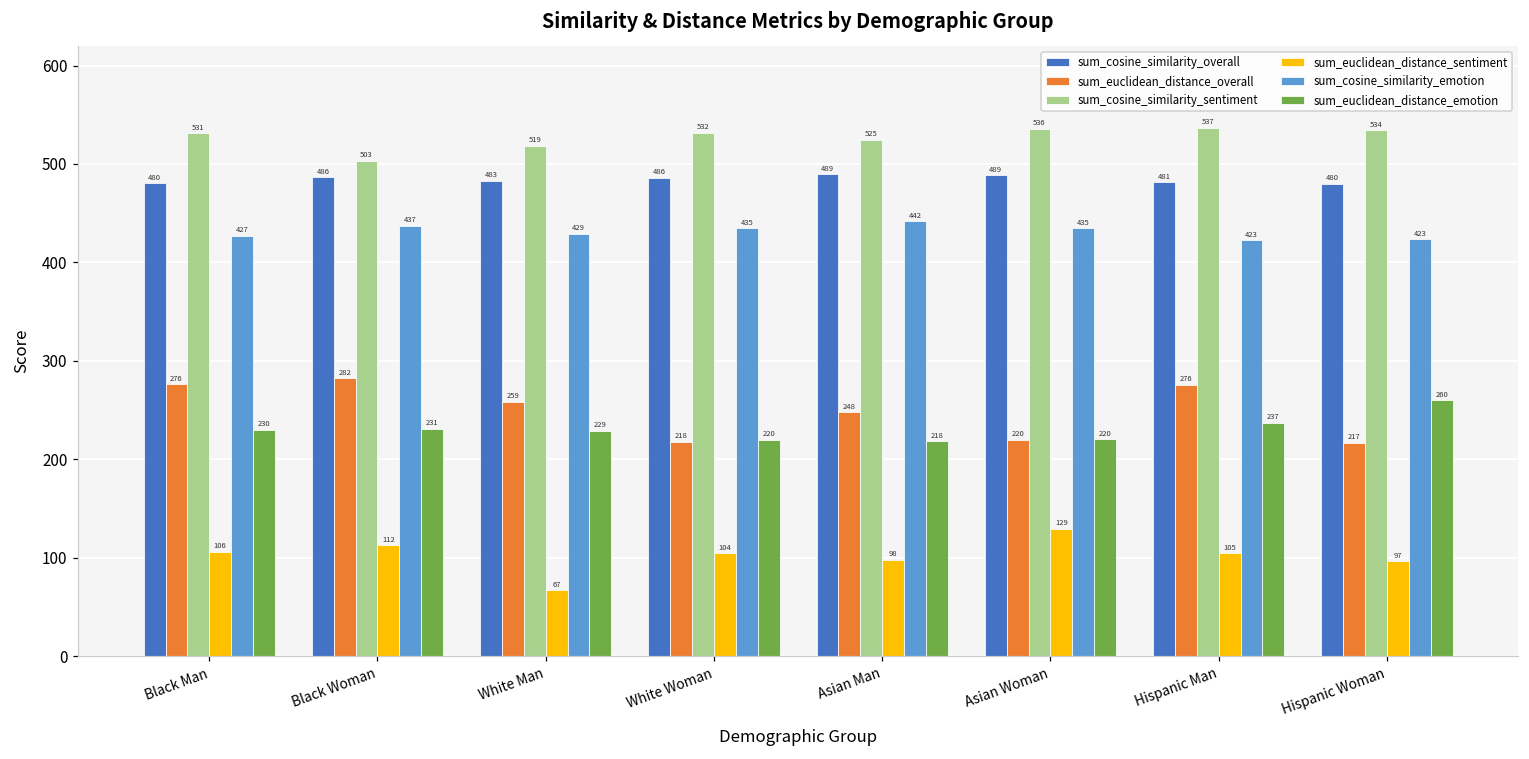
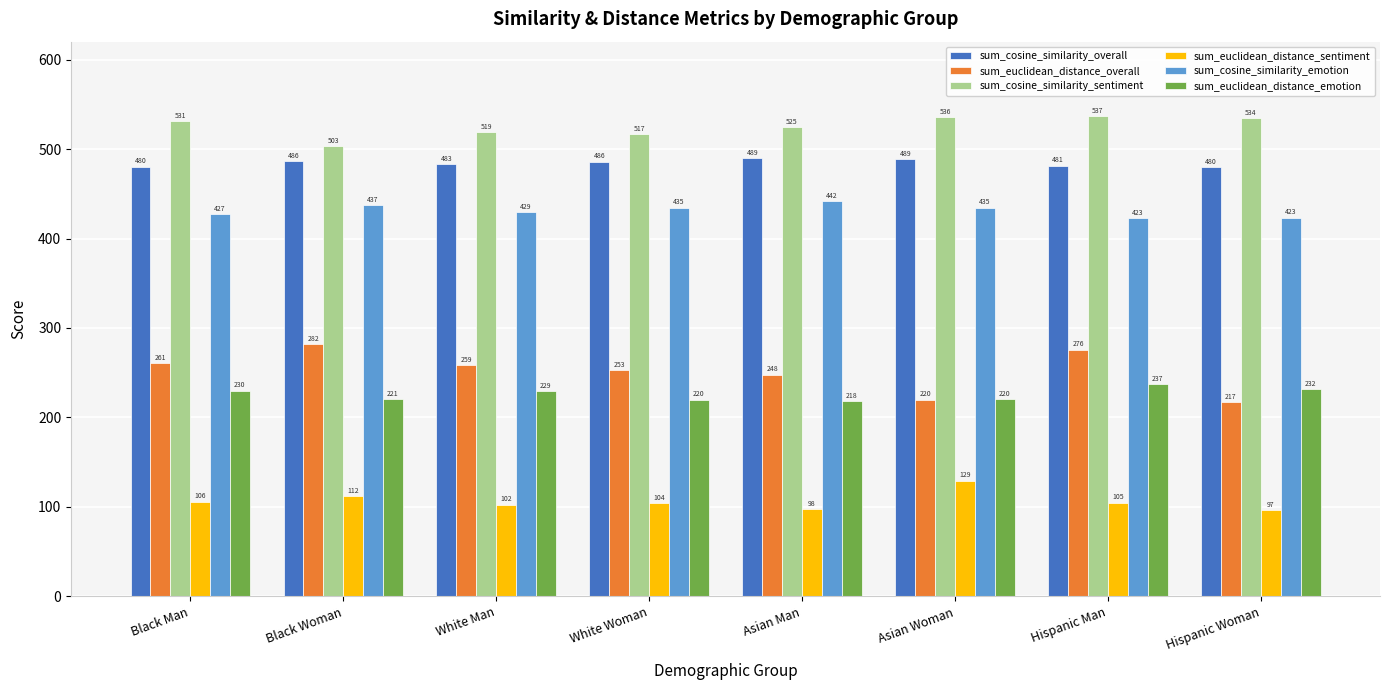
  {
    "sum_euclidean_distance_overall": {
-     "Black Man": 276,
+     "Black Man": 261,
      "Black Woman": 282,
      "White Man": 259,
-     "White Woman": 218,
+     "White Woman": 253,
      "Asian Man": 248,
      "Asian Woman": 220,
      "Hispanic Man": 276,
      "Hispanic Woman": 217
    },
    "sum_cosine_similarity_sentiment": {
      "Black Man": 531,
      "Black Woman": 503,
      "White Man": 519,
-     "White Woman": 532,
+     "White Woman": 517,
      "Asian Man": 525,
      "Asian Woman": 536,
      "Hispanic Man": 537,
      "Hispanic Woman": 534
    },
    "sum_euclidean_distance_sentiment": {
      "Black Man": 106,
      "Black Woman": 112,
-     "White Man": 67,
+     "White Man": 102,
      "White Woman": 104,
      "Asian Man": 98,
      "Asian Woman": 129,
      "Hispanic Man": 105,
      "Hispanic Woman": 97
    },
    "sum_euclidean_distance_emotion": {
      "Black Man": 230,
-     "Black Woman": 231,
+     "Black Woman": 221,
      "White Man": 229,
      "White Woman": 220,
      "Asian Man": 218,
      "Asian Woman": 220,
      "Hispanic Man": 237,
-     "Hispanic Woman": 260
+     "Hispanic Woman": 232
    }
  }
